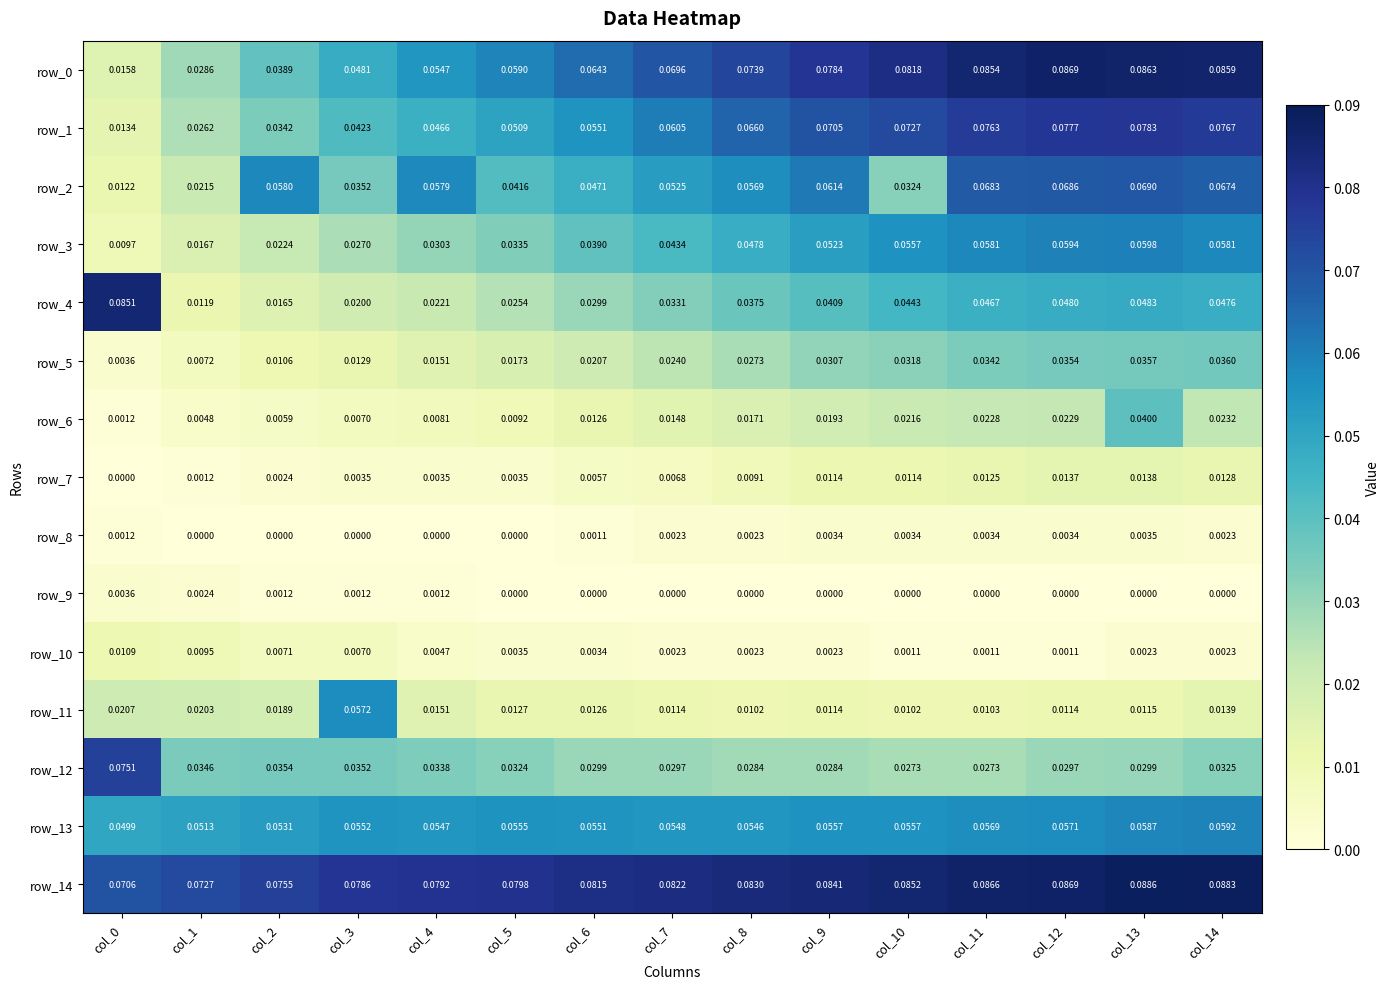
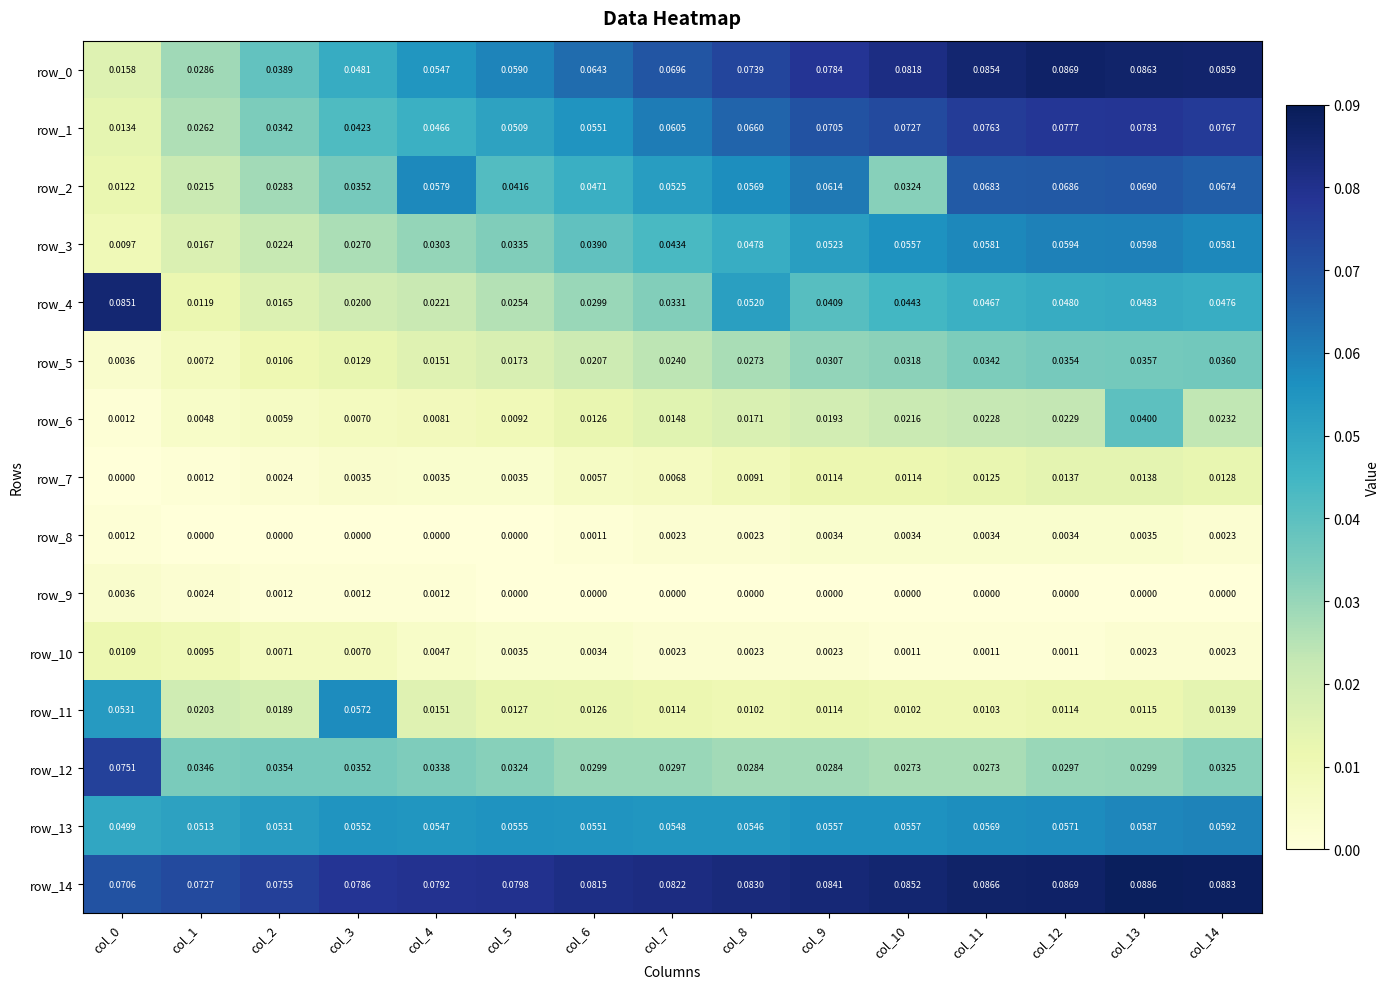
  {
    "row_2": {
      "col_0": 0.0122,
      "col_1": 0.0215,
-     "col_2": 0.0580,
+     "col_2": 0.0283,
      "col_3": 0.0352,
      "col_4": 0.0579,
      "col_5": 0.0416,
      "col_6": 0.0471,
      "col_7": 0.0525,
      "col_8": 0.0569,
      "col_9": 0.0614,
      "col_10": 0.0324,
      "col_11": 0.0683,
      "col_12": 0.0686,
      "col_13": 0.0690,
      "col_14": 0.0674
    },
    "row_4": {
      "col_0": 0.0851,
      "col_1": 0.0119,
      "col_2": 0.0165,
      "col_3": 0.0200,
      "col_4": 0.0221,
      "col_5": 0.0254,
      "col_6": 0.0299,
      "col_7": 0.0331,
-     "col_8": 0.0375,
+     "col_8": 0.0520,
      "col_9": 0.0409,
      "col_10": 0.0443,
      "col_11": 0.0467,
      "col_12": 0.0480,
      "col_13": 0.0483,
      "col_14": 0.0476
    },
    "row_11": {
-     "col_0": 0.0207,
+     "col_0": 0.0531,
      "col_1": 0.0203,
      "col_2": 0.0189,
      "col_3": 0.0572,
      "col_4": 0.0151,
      "col_5": 0.0127,
      "col_6": 0.0126,
      "col_7": 0.0114,
      "col_8": 0.0102,
      "col_9": 0.0114,
      "col_10": 0.0102,
      "col_11": 0.0103,
      "col_12": 0.0114,
      "col_13": 0.0115,
      "col_14": 0.0139
    }
  }
